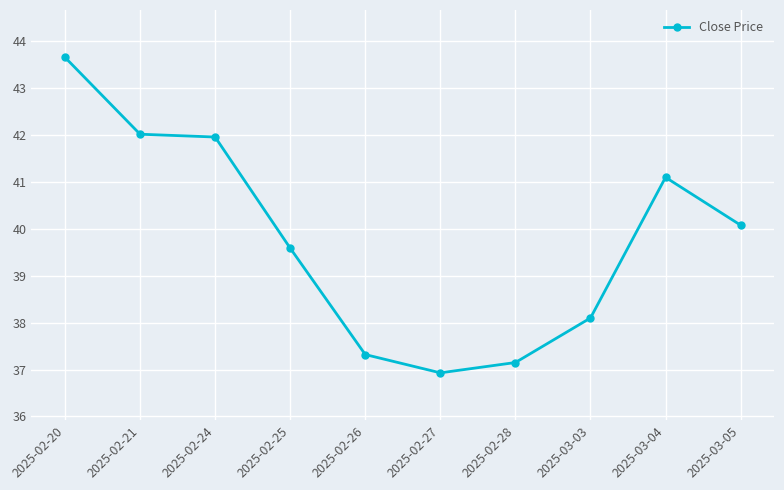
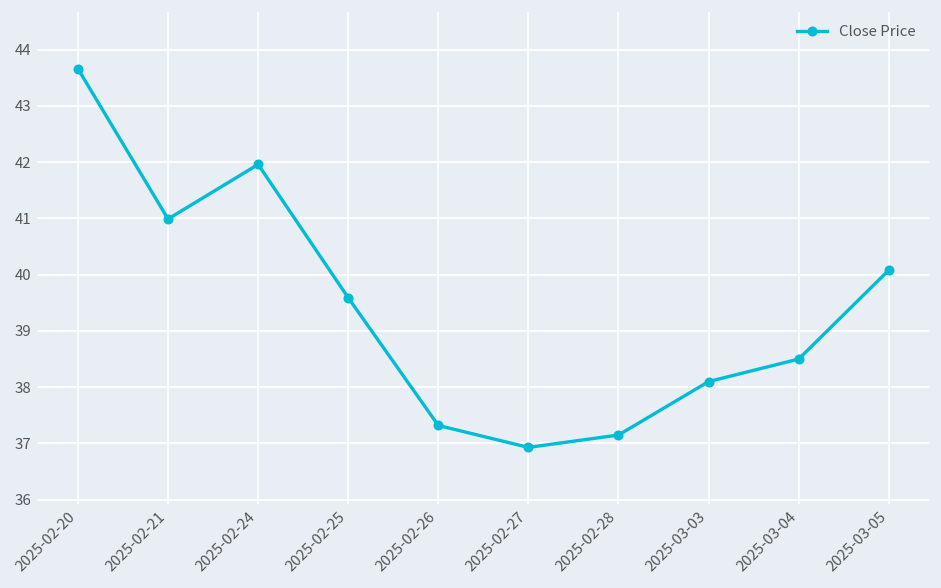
  {
    "2025-02-20": 43.7,
-   "2025-02-21": 42.0,
+   "2025-02-21": 41.0,
    "2025-02-24": 42.0,
    "2025-02-25": 39.6,
    "2025-02-26": 37.3,
    "2025-02-27": 36.9,
    "2025-02-28": 37.2,
    "2025-03-03": 38.1,
-   "2025-03-04": 41.1,
+   "2025-03-04": 38.5,
    "2025-03-05": 40.1
  }
